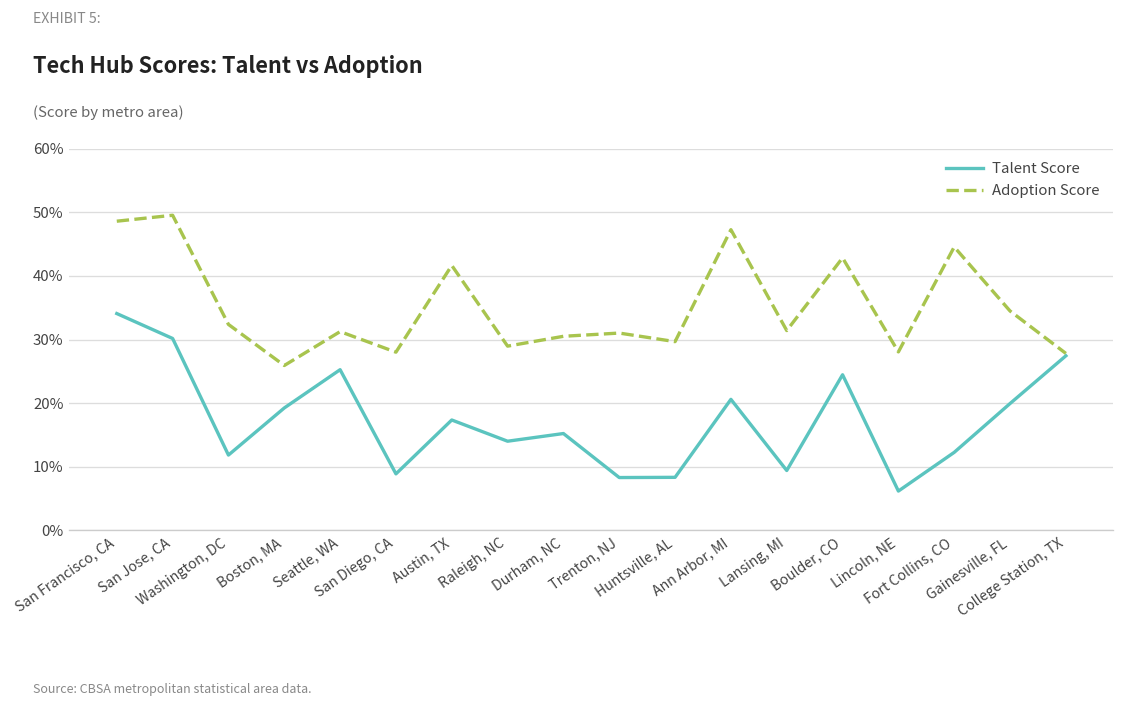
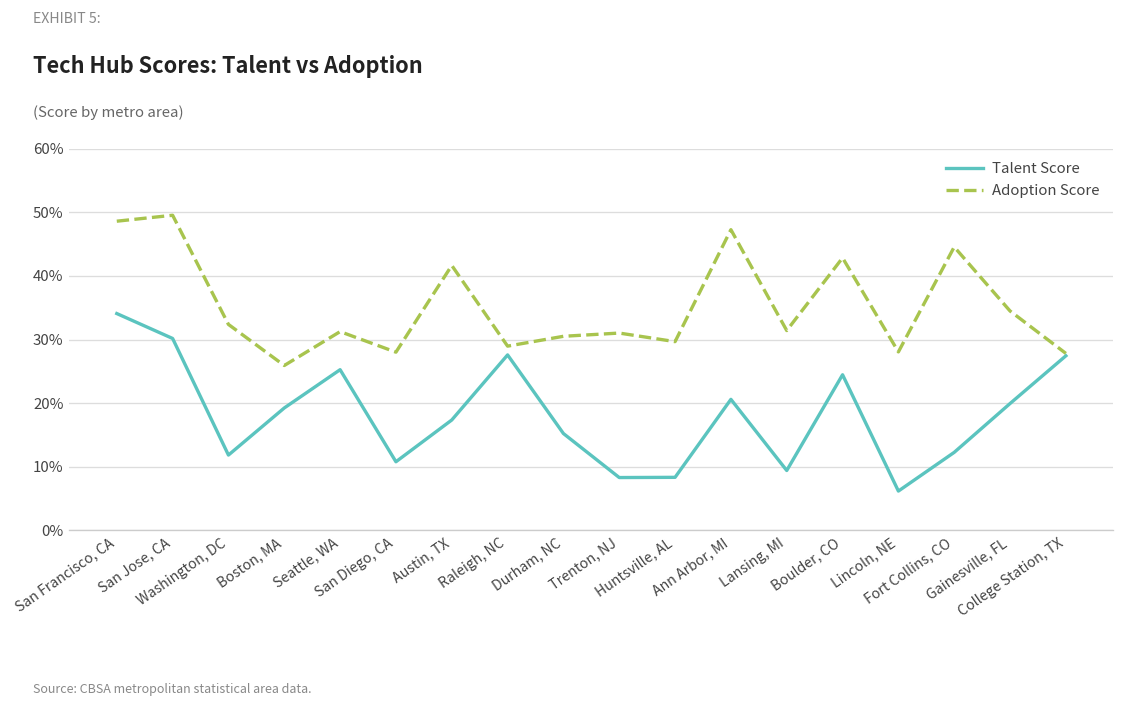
  {
    "Talent Score": {
      "San Francisco, CA": "34%",
      "San Jose, CA": "30%",
      "Washington, DC": "12%",
      "Boston, MA": "19%",
      "Seattle, WA": "25%",
-     "San Diego, CA": "9%",
+     "San Diego, CA": "11%",
      "Austin, TX": "17%",
-     "Raleigh, NC": "14%",
+     "Raleigh, NC": "28%",
      "Durham, NC": "15%",
      "Trenton, NJ": "8%",
      "Huntsville, AL": "8%",
      "Ann Arbor, MI": "21%",
      "Lansing, MI": "9%",
      "Boulder, CO": "24%",
      "Lincoln, NE": "6%",
      "Fort Collins, CO": "12%",
      "Gainesville, FL": "20%"
    },
    "Adoption Score": {
      "San Francisco, CA": "49%",
      "San Jose, CA": "50%",
      "Washington, DC": "32%",
      "Boston, MA": "26%",
      "Seattle, WA": "31%",
      "San Diego, CA": "28%",
      "Austin, TX": "42%",
      "Raleigh, NC": "29%",
      "Durham, NC": "31%",
      "Trenton, NJ": "31%",
      "Huntsville, AL": "30%",
      "Ann Arbor, MI": "47%",
      "Lansing, MI": "31%",
      "Boulder, CO": "43%",
      "Lincoln, NE": "28%",
      "Fort Collins, CO": "45%",
      "Gainesville, FL": "34%"
    }
  }
